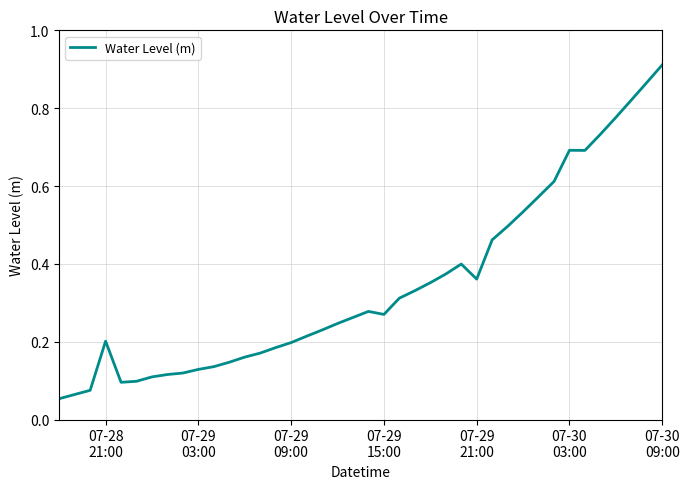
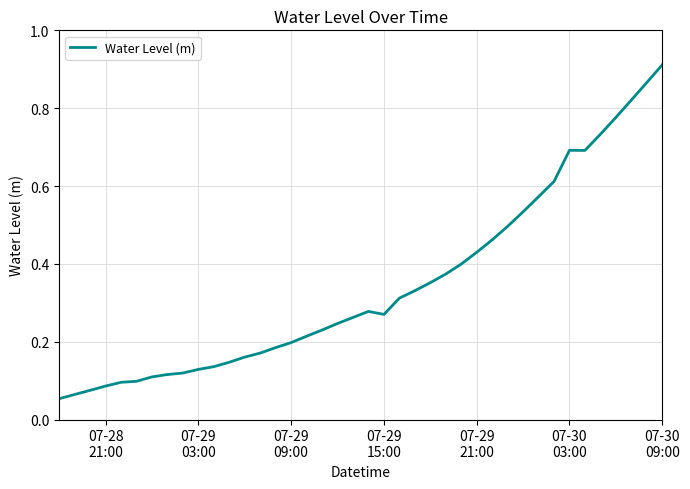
  {
-   "07-28 21:00": 0.20,
+   "07-28 21:00": 0.09,
    "07-29 03:00": 0.13,
    "07-29 09:00": 0.20,
    "07-29 15:00": 0.27,
-   "07-29 21:00": 0.36,
+   "07-29 21:00": 0.43,
    "07-30 03:00": 0.69,
    "07-30 09:00": 0.91
  }
